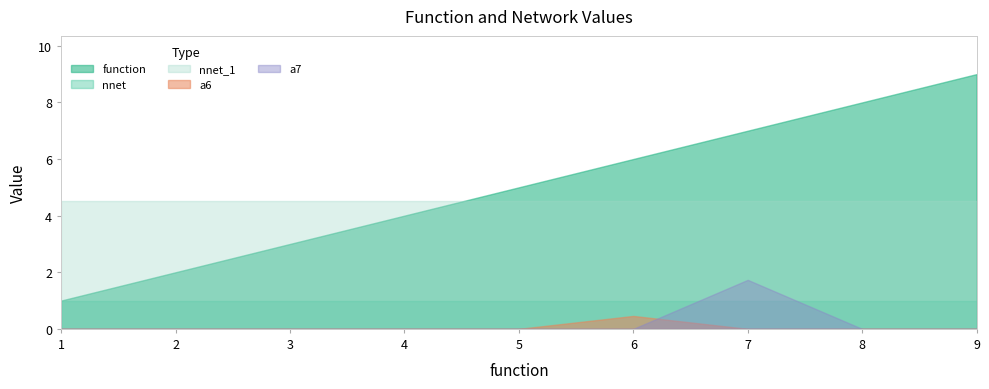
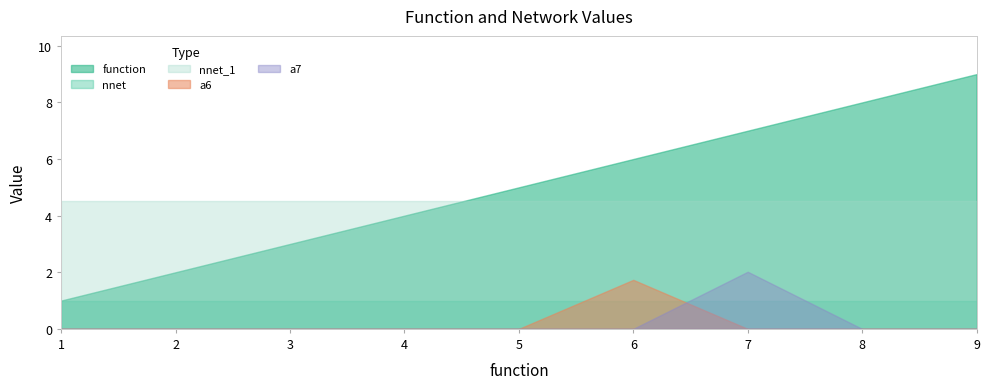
  {
    "nnet_1": {
      "1": 4.5,
      "2": 4.5,
      "3": 4.5,
      "4": 4.5,
      "5": 4.5,
      "6": 4.5,
      "7": 4.5,
      "8": 4.5,
      "9": 4.5
    },
    "a6": {
-     "6": 0.5,
+     "6": 1.7,
      "7": 0.0
    },
    "a7": {
      "6": 0.0,
-     "7": 1.7
+     "7": 2.0
    }
  }
